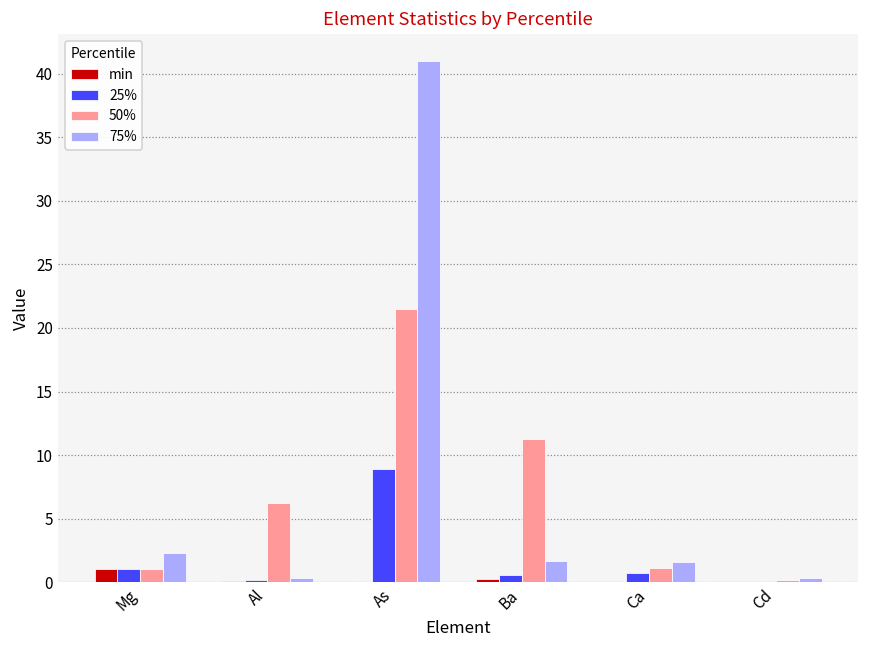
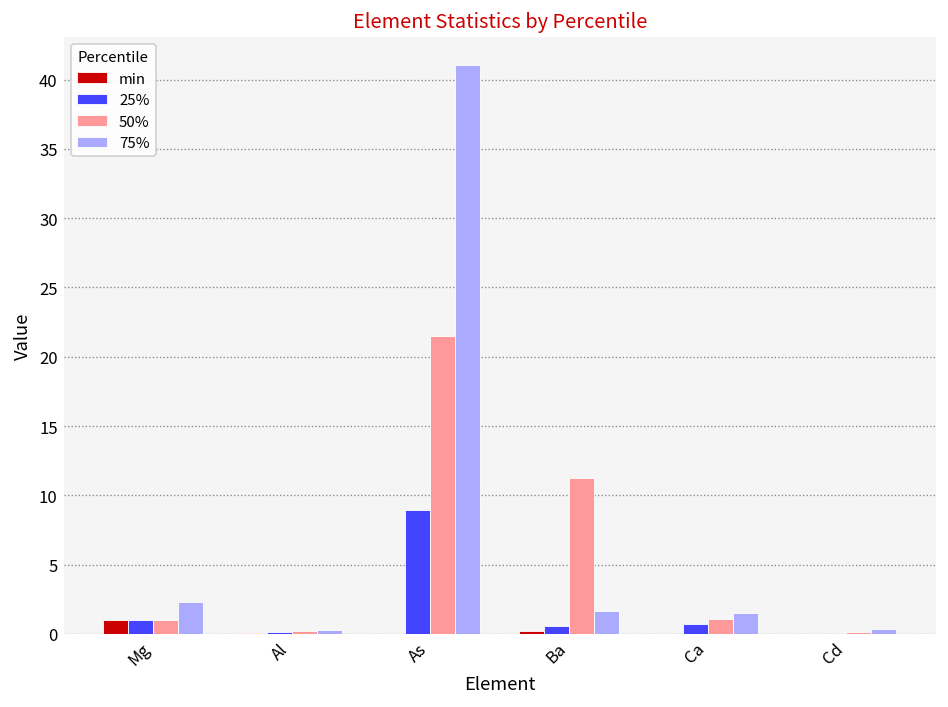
  {
    "min": {
      "Mg": 1.0,
      "As": 0.0,
      "Ba": 0.2,
      "Ca": 0.0,
      "Cd": 0.0
    },
    "25%": {
      "Mg": 1.0,
      "As": 8.9,
      "Ba": 0.6,
      "Ca": 0.8
    },
    "50%": {
      "Mg": 1.0,
-     "Al": 6.2,
+     "Al": 0.2,
      "As": 21.5,
      "Ba": 11.3,
      "Ca": 1.1
    },
    "75%": {
      "Mg": 2.3,
      "Al": 0.3,
      "As": 41.1,
      "Ba": 1.7,
      "Ca": 1.5,
      "Cd": 0.4
    }
  }
